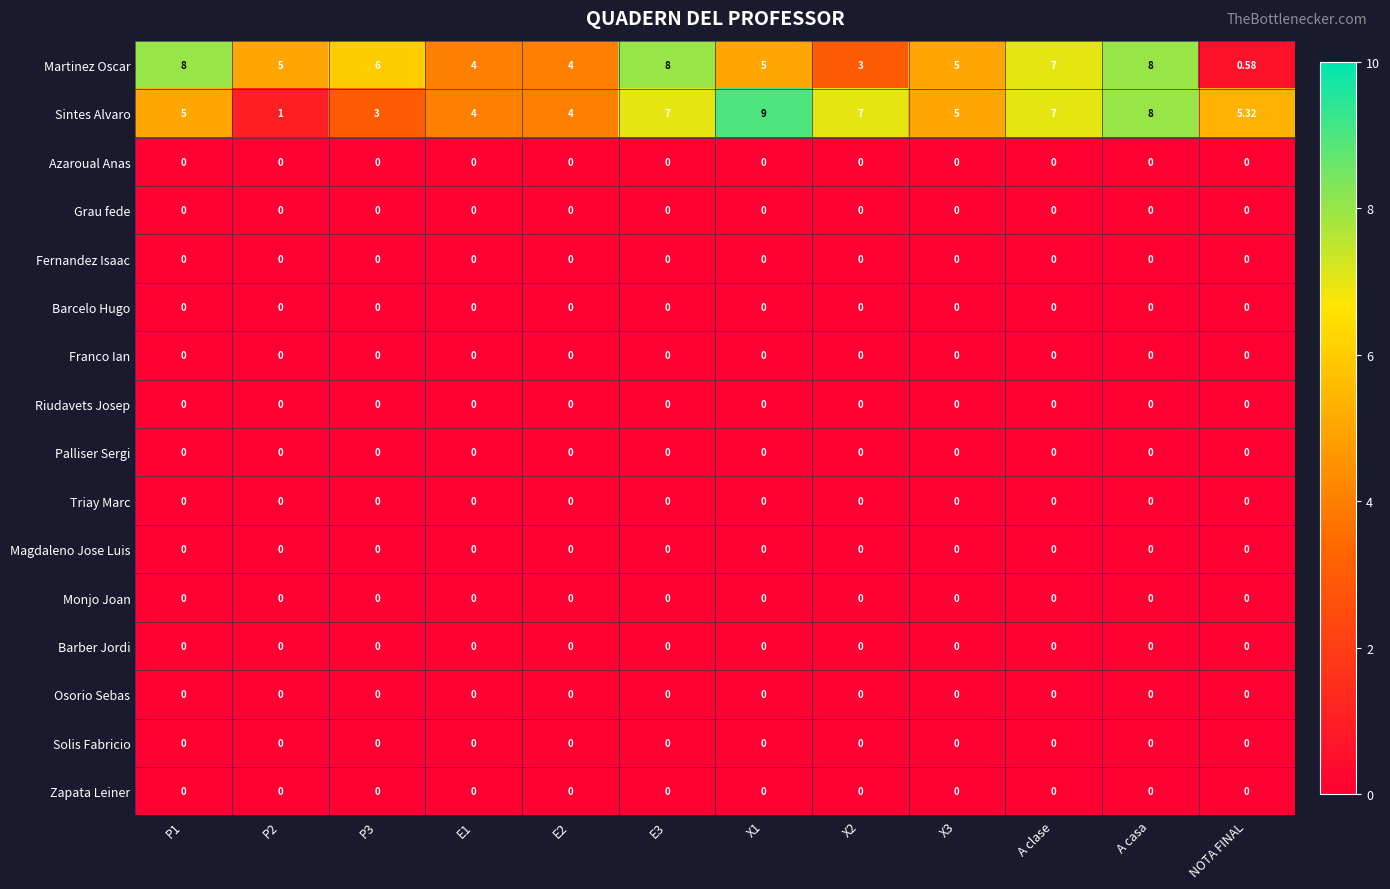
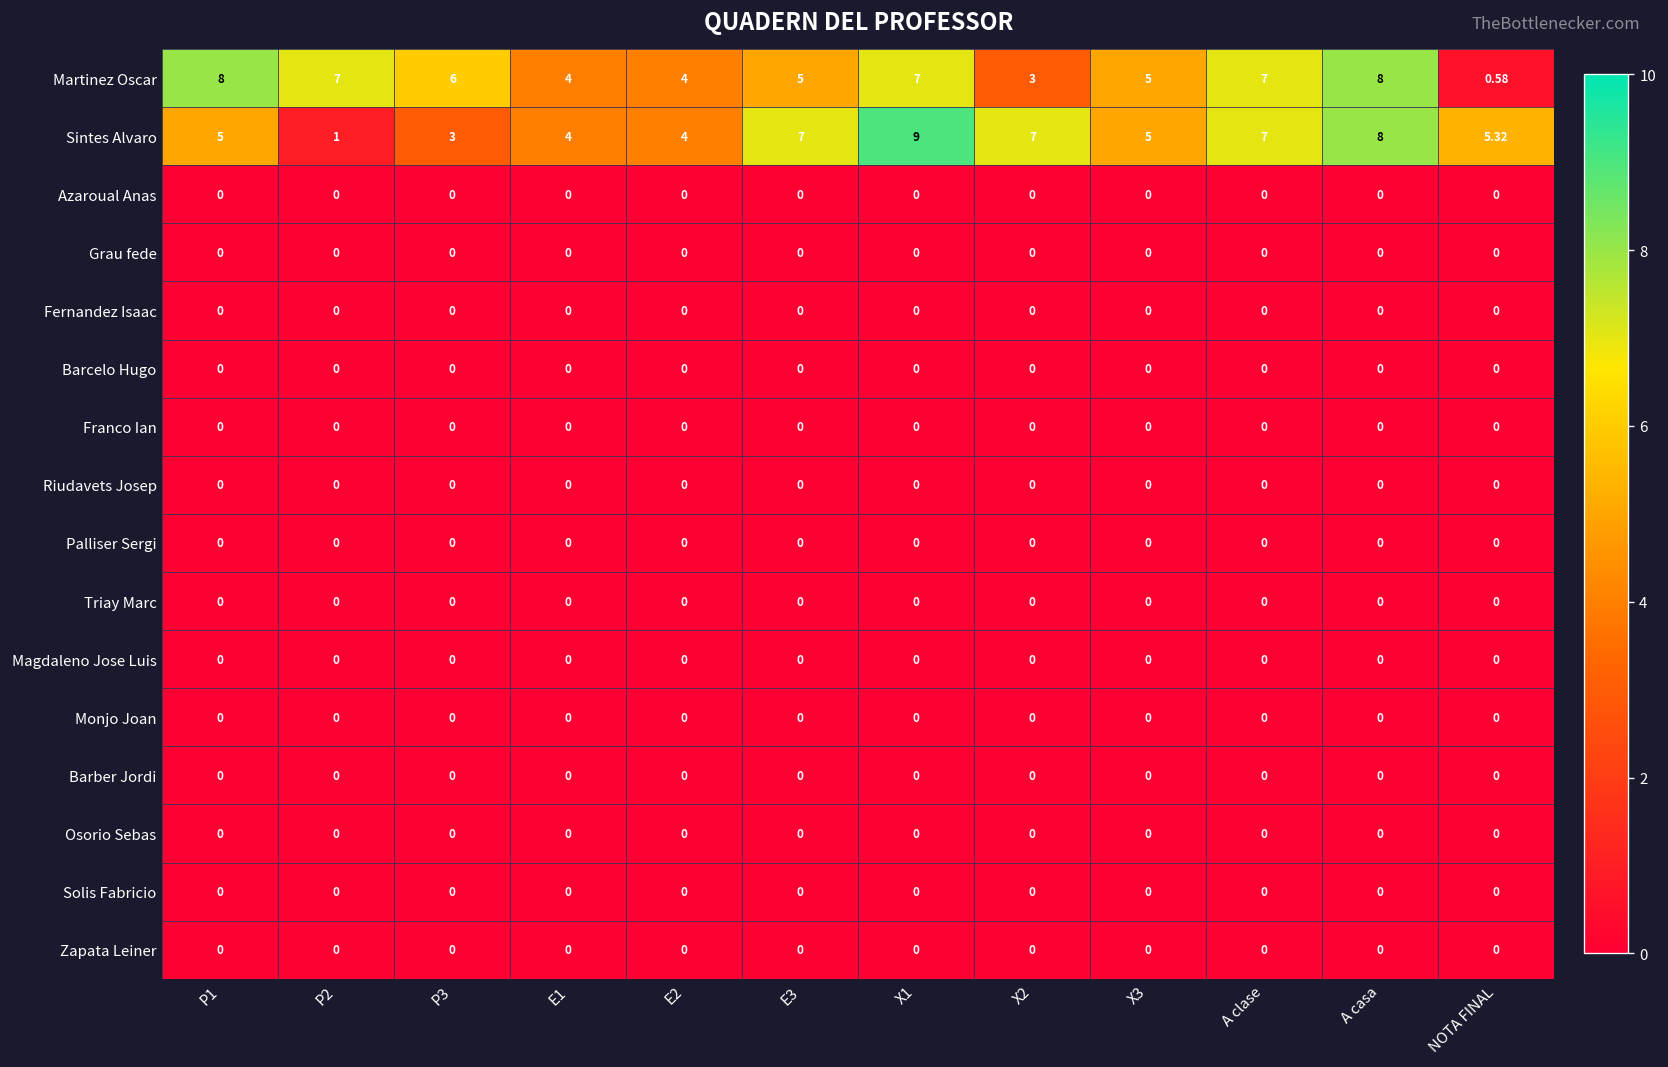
  {
    "Martinez Oscar": {
      "P1": 8,
-     "P2": 5,
+     "P2": 7,
      "P3": 6,
      "E1": 4,
      "E2": 4,
-     "E3": 8,
-     "X1": 5,
+     "E3": 5,
+     "X1": 7,
      "X2": 3,
      "X3": 5,
      "A clase": 7,
      "A casa": 8,
      "NOTA FINAL": 0.58
    },
    "Sintes Alvaro": {
      "P1": 5,
      "P2": 1,
      "P3": 3,
      "E1": 4,
      "E2": 4,
      "E3": 7,
      "X1": 9,
      "X2": 7,
      "X3": 5,
      "A clase": 7,
      "A casa": 8,
      "NOTA FINAL": 5.32
    },
    "Azaroual Anas": {
      "P1": 0,
      "P2": 0,
      "P3": 0,
      "E1": 0,
      "E2": 0,
      "E3": 0,
      "X1": 0,
      "X2": 0,
      "X3": 0,
      "A clase": 0,
      "A casa": 0,
      "NOTA FINAL": 0
    },
    "Grau fede": {
      "P1": 0,
      "P2": 0,
      "P3": 0,
      "E1": 0,
      "E2": 0,
      "E3": 0,
      "X1": 0,
      "X2": 0,
      "X3": 0,
      "A clase": 0,
      "A casa": 0,
      "NOTA FINAL": 0
    },
    "Fernandez Isaac": {
      "P1": 0,
      "P2": 0,
      "P3": 0,
      "E1": 0,
      "E2": 0,
      "E3": 0,
      "X1": 0,
      "X2": 0,
      "X3": 0,
      "A clase": 0,
      "A casa": 0,
      "NOTA FINAL": 0
    },
    "Barcelo Hugo": {
      "P1": 0,
      "P2": 0,
      "P3": 0,
      "E1": 0,
      "E2": 0,
      "E3": 0,
      "X1": 0,
      "X2": 0,
      "X3": 0,
      "A clase": 0,
      "A casa": 0,
      "NOTA FINAL": 0
    },
    "Franco Ian": {
      "P1": 0,
      "P2": 0,
      "P3": 0,
      "E1": 0,
      "E2": 0,
      "E3": 0,
      "X1": 0,
      "X2": 0,
      "X3": 0,
      "A clase": 0,
      "A casa": 0,
      "NOTA FINAL": 0
    },
    "Riudavets Josep": {
      "P1": 0,
      "P2": 0,
      "P3": 0,
      "E1": 0,
      "E2": 0,
      "E3": 0,
      "X1": 0,
      "X2": 0,
      "X3": 0,
      "A clase": 0,
      "A casa": 0,
      "NOTA FINAL": 0
    },
    "Palliser Sergi": {
      "P1": 0,
      "P2": 0,
      "P3": 0,
      "E1": 0,
      "E2": 0,
      "E3": 0,
      "X1": 0,
      "X2": 0,
      "X3": 0,
      "A clase": 0,
      "A casa": 0,
      "NOTA FINAL": 0
    },
    "Triay Marc": {
      "P1": 0,
      "P2": 0,
      "P3": 0,
      "E1": 0,
      "E2": 0,
      "E3": 0,
      "X1": 0,
      "X2": 0,
      "X3": 0,
      "A clase": 0,
      "A casa": 0,
      "NOTA FINAL": 0
    },
    "Magdaleno Jose Luis": {
      "P1": 0,
      "P2": 0,
      "P3": 0,
      "E1": 0,
      "E2": 0,
      "E3": 0,
      "X1": 0,
      "X2": 0,
      "X3": 0,
      "A clase": 0,
      "A casa": 0,
      "NOTA FINAL": 0
    },
    "Monjo Joan": {
      "P1": 0,
      "P2": 0,
      "P3": 0,
      "E1": 0,
      "E2": 0,
      "E3": 0,
      "X1": 0,
      "X2": 0,
      "X3": 0,
      "A clase": 0,
      "A casa": 0,
      "NOTA FINAL": 0
    },
    "Barber Jordi": {
      "P1": 0,
      "P2": 0,
      "P3": 0,
      "E1": 0,
      "E2": 0,
      "E3": 0,
      "X1": 0,
      "X2": 0,
      "X3": 0,
      "A clase": 0,
      "A casa": 0,
      "NOTA FINAL": 0
    },
    "Osorio Sebas": {
      "P1": 0,
      "P2": 0,
      "P3": 0,
      "E1": 0,
      "E2": 0,
      "E3": 0,
      "X1": 0,
      "X2": 0,
      "X3": 0,
      "A clase": 0,
      "A casa": 0,
      "NOTA FINAL": 0
    },
    "Solis Fabricio": {
      "P1": 0,
      "P2": 0,
      "P3": 0,
      "E1": 0,
      "E2": 0,
      "E3": 0,
      "X1": 0,
      "X2": 0,
      "X3": 0,
      "A clase": 0,
      "A casa": 0,
      "NOTA FINAL": 0
    },
    "Zapata Leiner": {
      "P1": 0,
      "P2": 0,
      "P3": 0,
      "E1": 0,
      "E2": 0,
      "E3": 0,
      "X1": 0,
      "X2": 0,
      "X3": 0,
      "A clase": 0,
      "A casa": 0,
      "NOTA FINAL": 0
    }
  }
